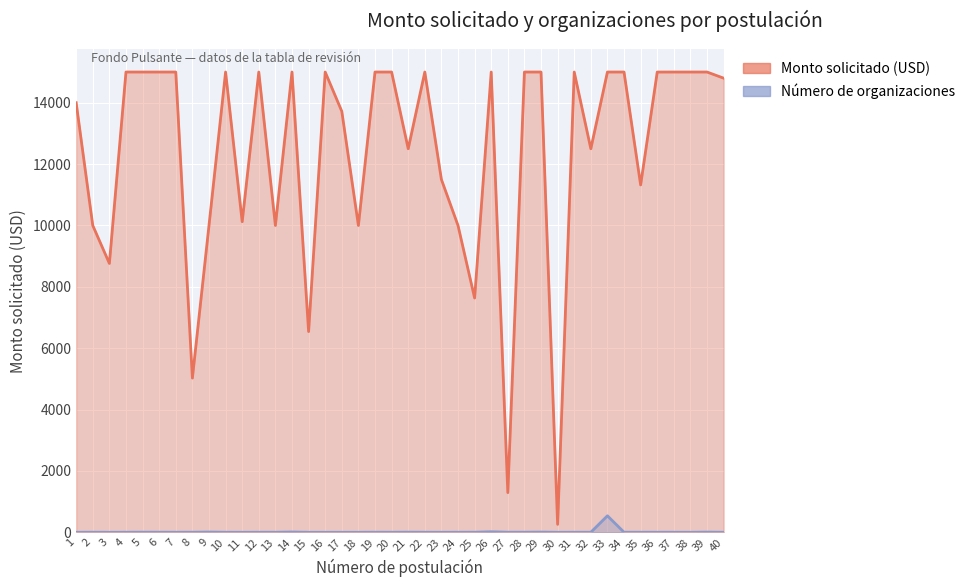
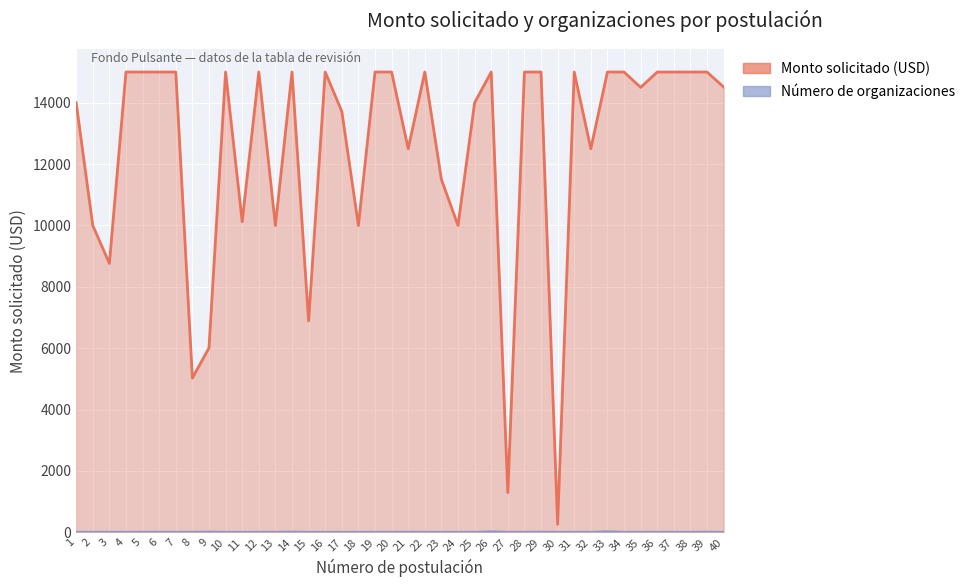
  {
    "Monto solicitado (USD)": {
      "1": 14000,
      "2": 10000,
      "3": 8800,
      "4": 15000,
      "5": 15000,
      "6": 15000,
      "7": 15000,
      "8": 5000,
-     "9": 10000,
+     "9": 6000,
      "10": 15000,
      "11": 10100,
      "12": 15000,
      "13": 10000,
      "14": 15000,
-     "15": 6500,
+     "15": 6900,
      "16": 15000,
      "17": 13700,
      "18": 10000,
      "19": 15000,
      "20": 15000,
      "21": 12500,
      "22": 15000,
      "23": 11500,
      "24": 10000,
-     "25": 7600,
+     "25": 14000,
      "26": 15000,
      "27": 1300,
      "28": 15000,
      "29": 15000,
      "30": 300,
      "31": 15000,
      "32": 12500,
      "33": 15000,
      "34": 15000,
-     "35": 11300,
+     "35": 14500,
      "36": 15000,
      "37": 15000,
      "38": 15000,
      "39": 15000,
-     "40": 14800
+     "40": 14500
    },
    "Número de organizaciones": {
      "1": 0,
      "2": 0,
      "3": 0,
      "4": 0,
      "5": 0,
      "6": 0,
      "7": 0,
      "8": 0,
      "9": 0,
      "10": 0,
      "11": 0,
      "12": 0,
      "13": 0,
      "14": 0,
      "15": 0,
      "16": 0,
      "17": 0,
      "18": 0,
      "19": 0,
      "20": 0,
      "21": 0,
      "22": 0,
      "23": 0,
      "24": 0,
      "25": 0,
      "26": 0,
      "27": 0,
      "28": 0,
      "29": 0,
      "30": 0,
      "31": 0,
      "32": 0,
-     "33": 500,
+     "33": 0,
      "34": 0,
      "35": 0,
      "36": 0,
      "37": 0,
      "38": 0,
      "39": 0,
      "40": 0
    }
  }
